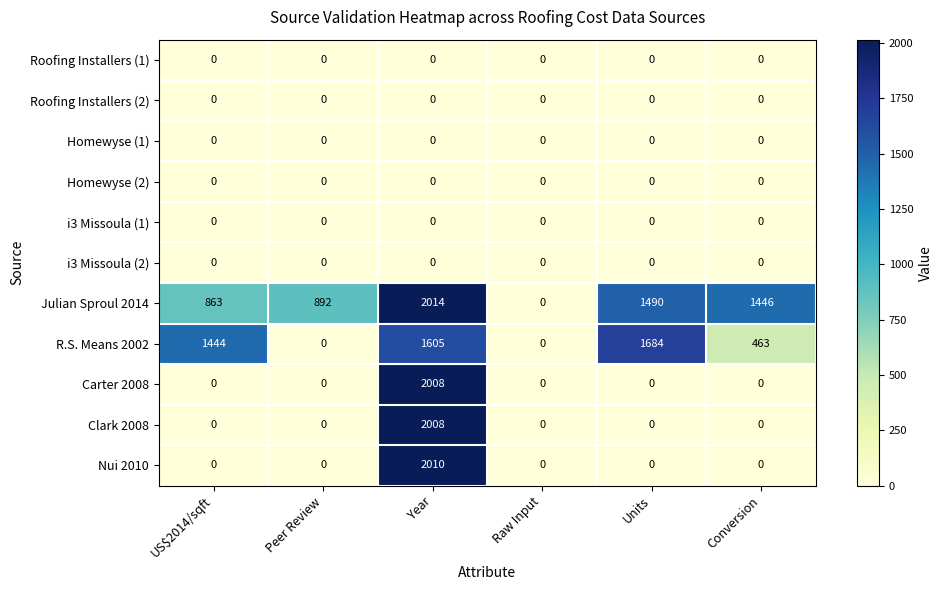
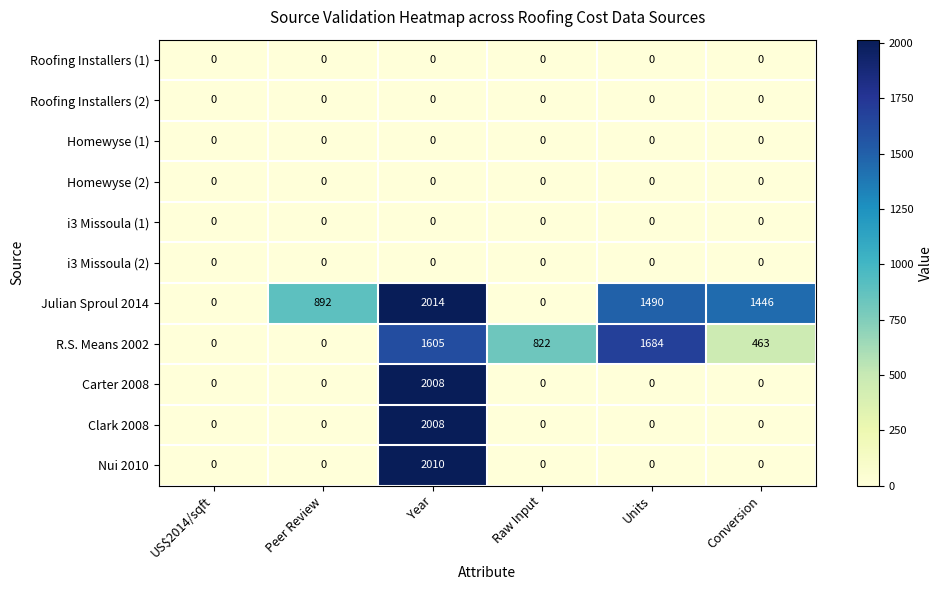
  {
    "Roofing Installers (1)": {
      "US$2014/sqft": 0,
      "Peer Review": 0,
      "Year": 0,
      "Raw Input": 0,
      "Units": 0,
      "Conversion": 0
    },
    "Roofing Installers (2)": {
      "US$2014/sqft": 0,
      "Peer Review": 0,
      "Year": 0,
      "Raw Input": 0,
      "Units": 0,
      "Conversion": 0
    },
    "Homewyse (1)": {
      "US$2014/sqft": 0,
      "Peer Review": 0,
      "Year": 0,
      "Raw Input": 0,
      "Units": 0,
      "Conversion": 0
    },
    "Homewyse (2)": {
      "US$2014/sqft": 0,
      "Peer Review": 0,
      "Year": 0,
      "Raw Input": 0,
      "Units": 0,
      "Conversion": 0
    },
    "i3 Missoula (1)": {
      "US$2014/sqft": 0,
      "Peer Review": 0,
      "Year": 0,
      "Raw Input": 0,
      "Units": 0,
      "Conversion": 0
    },
    "i3 Missoula (2)": {
      "US$2014/sqft": 0,
      "Peer Review": 0,
      "Year": 0,
      "Raw Input": 0,
      "Units": 0,
      "Conversion": 0
    },
    "Julian Sproul 2014": {
-     "US$2014/sqft": 863,
+     "US$2014/sqft": 0,
      "Peer Review": 892,
      "Year": 2014,
      "Raw Input": 0,
      "Units": 1490,
      "Conversion": 1446
    },
    "R.S. Means 2002": {
-     "US$2014/sqft": 1444,
+     "US$2014/sqft": 0,
      "Peer Review": 0,
      "Year": 1605,
-     "Raw Input": 0,
+     "Raw Input": 822,
      "Units": 1684,
      "Conversion": 463
    },
    "Carter 2008": {
      "US$2014/sqft": 0,
      "Peer Review": 0,
      "Year": 2008,
      "Raw Input": 0,
      "Units": 0,
      "Conversion": 0
    },
    "Clark 2008": {
      "US$2014/sqft": 0,
      "Peer Review": 0,
      "Year": 2008,
      "Raw Input": 0,
      "Units": 0,
      "Conversion": 0
    },
    "Nui 2010": {
      "US$2014/sqft": 0,
      "Peer Review": 0,
      "Year": 2010,
      "Raw Input": 0,
      "Units": 0,
      "Conversion": 0
    }
  }
